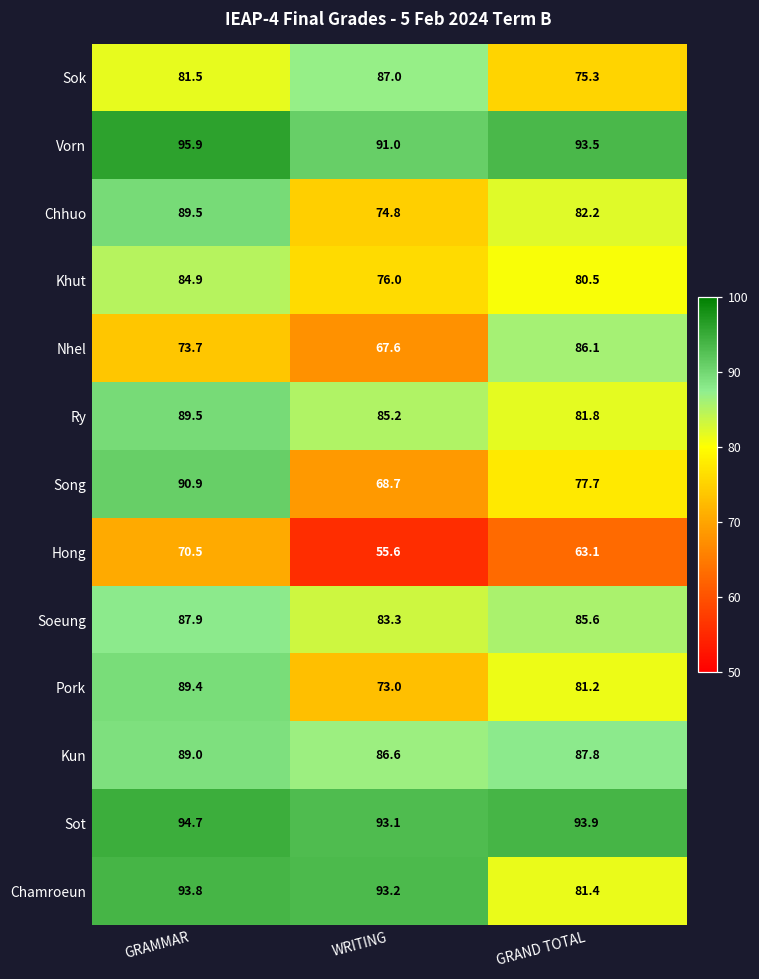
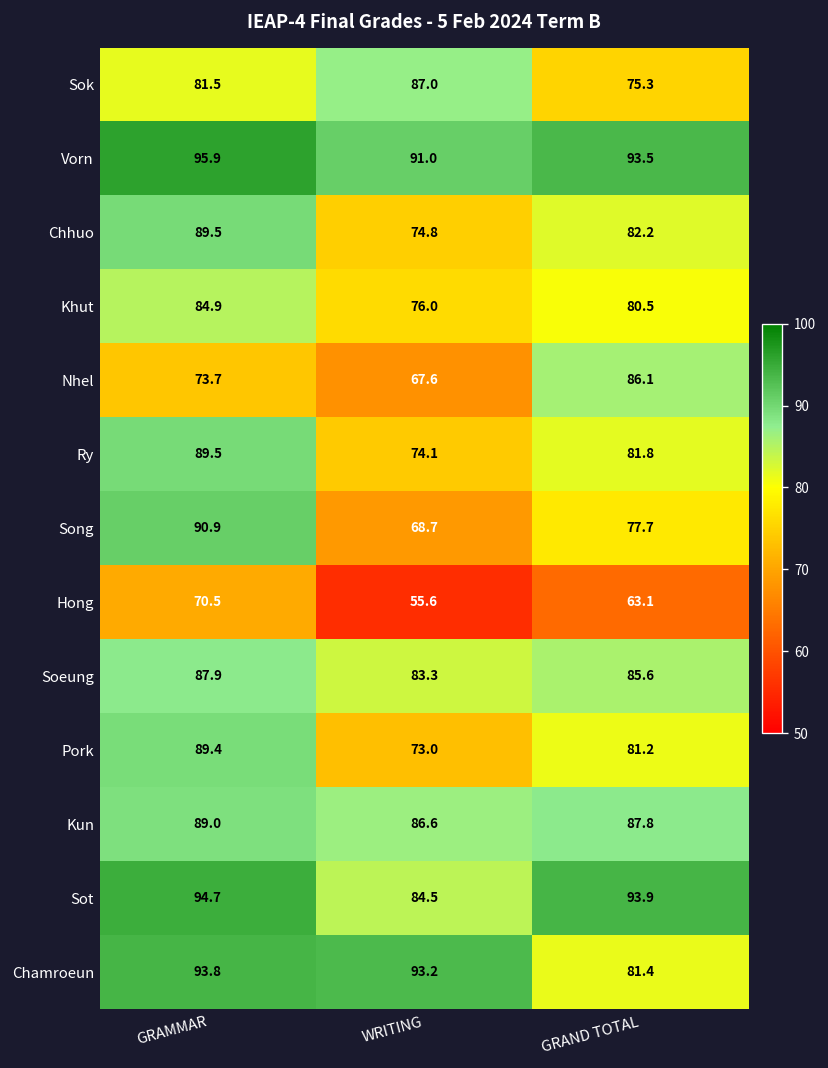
  {
    "Sok": {
      "GRAMMAR": 81.5,
      "WRITING": 87.0,
      "GRAND TOTAL": 75.3
    },
    "Vorn": {
      "GRAMMAR": 95.9,
      "WRITING": 91.0,
      "GRAND TOTAL": 93.5
    },
    "Chhuo": {
      "GRAMMAR": 89.5,
      "WRITING": 74.8,
      "GRAND TOTAL": 82.2
    },
    "Khut": {
      "GRAMMAR": 84.9,
      "WRITING": 76.0,
      "GRAND TOTAL": 80.5
    },
    "Nhel": {
      "GRAMMAR": 73.7,
      "WRITING": 67.6,
      "GRAND TOTAL": 86.1
    },
    "Ry": {
      "GRAMMAR": 89.5,
-     "WRITING": 85.2,
+     "WRITING": 74.1,
      "GRAND TOTAL": 81.8
    },
    "Song": {
      "GRAMMAR": 90.9,
      "WRITING": 68.7,
      "GRAND TOTAL": 77.7
    },
    "Hong": {
      "GRAMMAR": 70.5,
      "WRITING": 55.6,
      "GRAND TOTAL": 63.1
    },
    "Soeung": {
      "GRAMMAR": 87.9,
      "WRITING": 83.3,
      "GRAND TOTAL": 85.6
    },
    "Pork": {
      "GRAMMAR": 89.4,
      "WRITING": 73.0,
      "GRAND TOTAL": 81.2
    },
    "Kun": {
      "GRAMMAR": 89.0,
      "WRITING": 86.6,
      "GRAND TOTAL": 87.8
    },
    "Sot": {
      "GRAMMAR": 94.7,
-     "WRITING": 93.1,
+     "WRITING": 84.5,
      "GRAND TOTAL": 93.9
    },
    "Chamroeun": {
      "GRAMMAR": 93.8,
      "WRITING": 93.2,
      "GRAND TOTAL": 81.4
    }
  }
